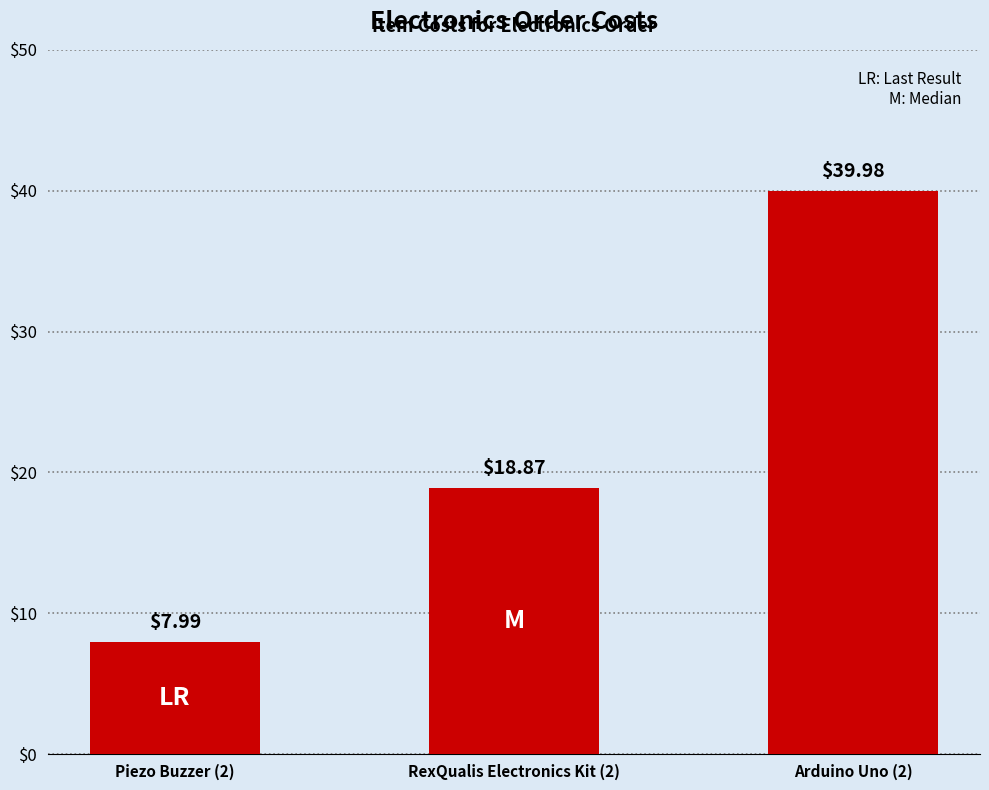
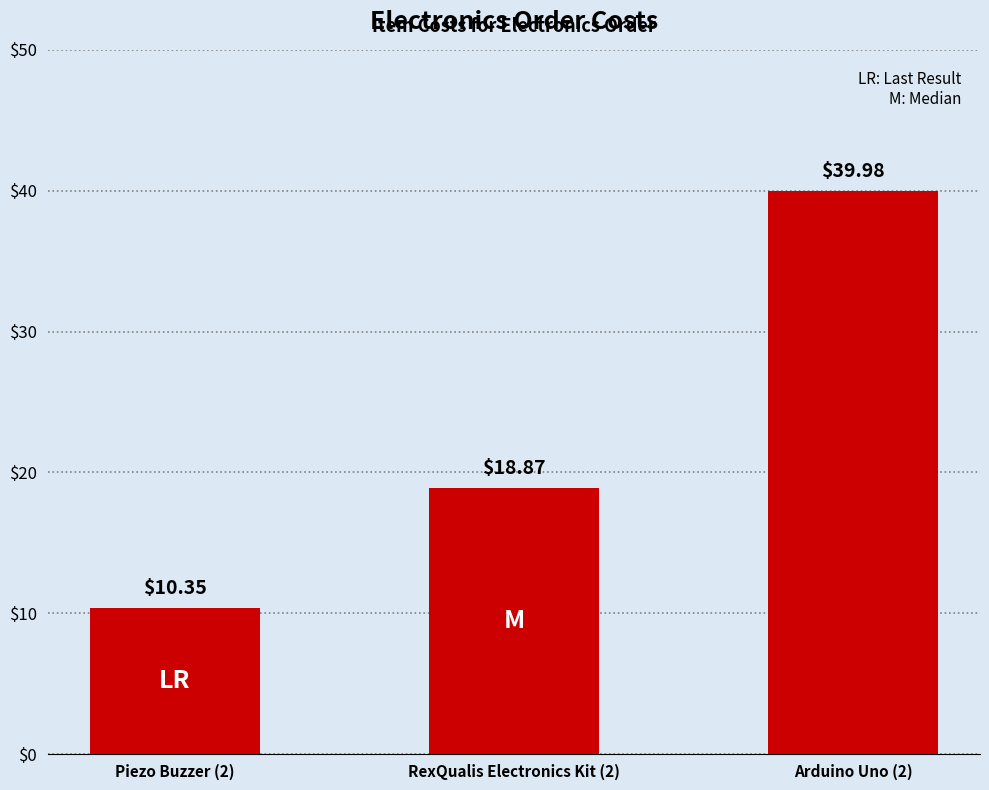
  {
-   "Piezo Buzzer (2)": "$7.99",
+   "Piezo Buzzer (2)": "$10.35",
    "RexQualis Electronics Kit (2)": "$18.87",
    "Arduino Uno (2)": "$39.98"
  }
